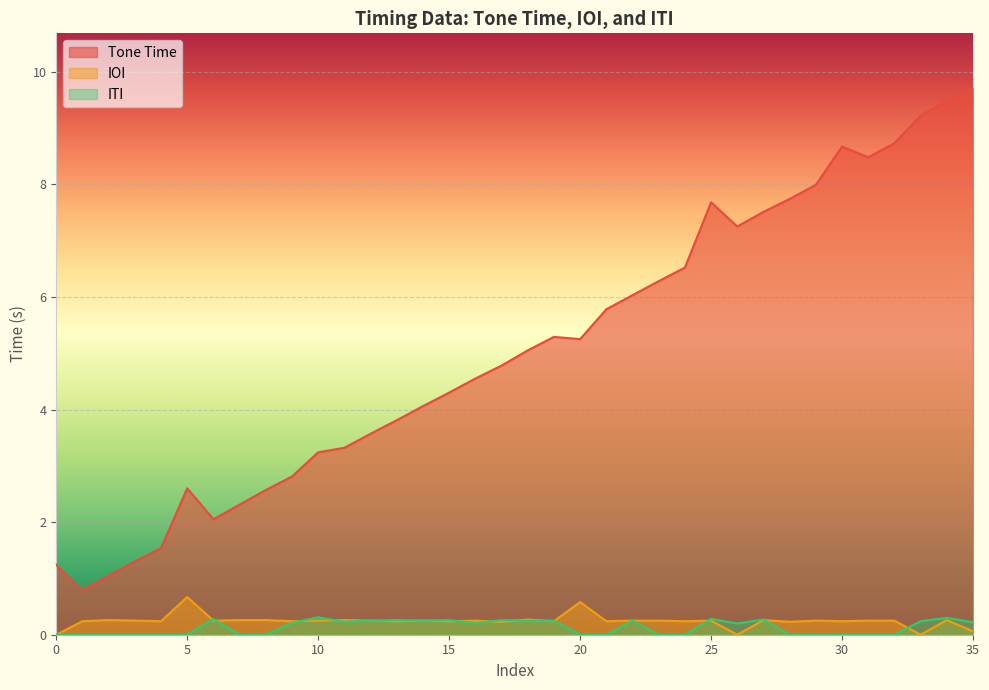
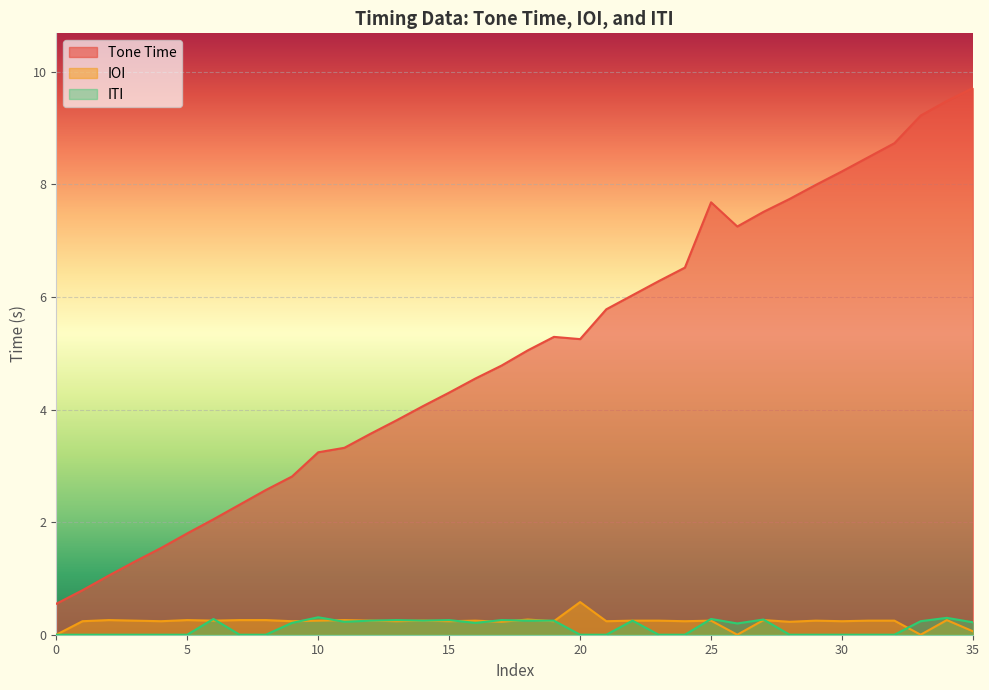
  {
    "Tone Time": {
-     "0": 1.2,
-     "5": 2.6,
+     "0": 0.6,
+     "5": 1.8,
      "10": 3.2,
      "15": 4.3,
      "20": 5.3,
      "25": 7.7,
-     "30": 8.7,
+     "30": 8.2,
      "35": 9.7
    },
    "IOI": {
-     "5": 0.7,
+     "5": 0.3,
      "10": 0.3,
      "20": 0.6,
      "30": 0.2,
      "35": 0.1
    },
    "ITI": {
      "5": 0.0,
      "10": 0.3,
      "20": 0.0,
      "30": 0.0,
      "35": 0.2
    }
  }
